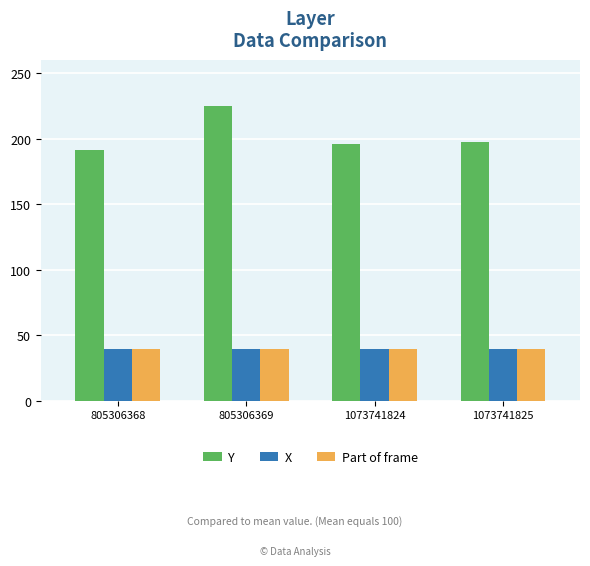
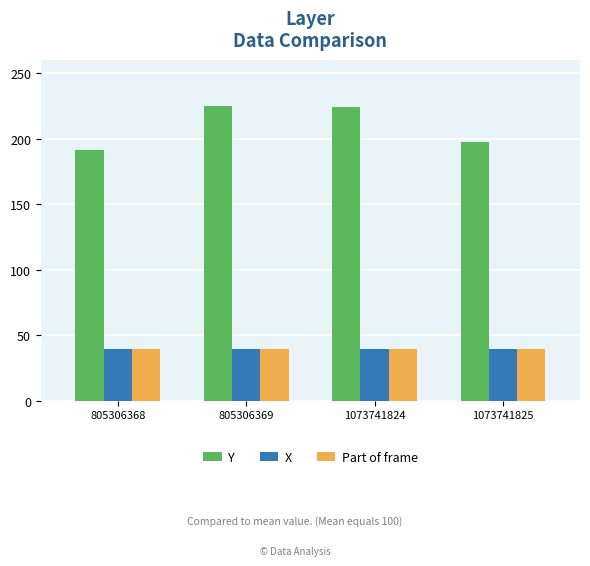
  {
    "Y": {
      "805306368": 191,
      "805306369": 225,
-     "1073741824": 196,
+     "1073741824": 224,
      "1073741825": 197
    },
    "X": {
      "805306368": 39,
      "805306369": 39,
      "1073741824": 39,
      "1073741825": 39
    },
    "Part of frame": {
      "805306368": 39,
      "805306369": 39,
      "1073741824": 39,
      "1073741825": 39
    }
  }
